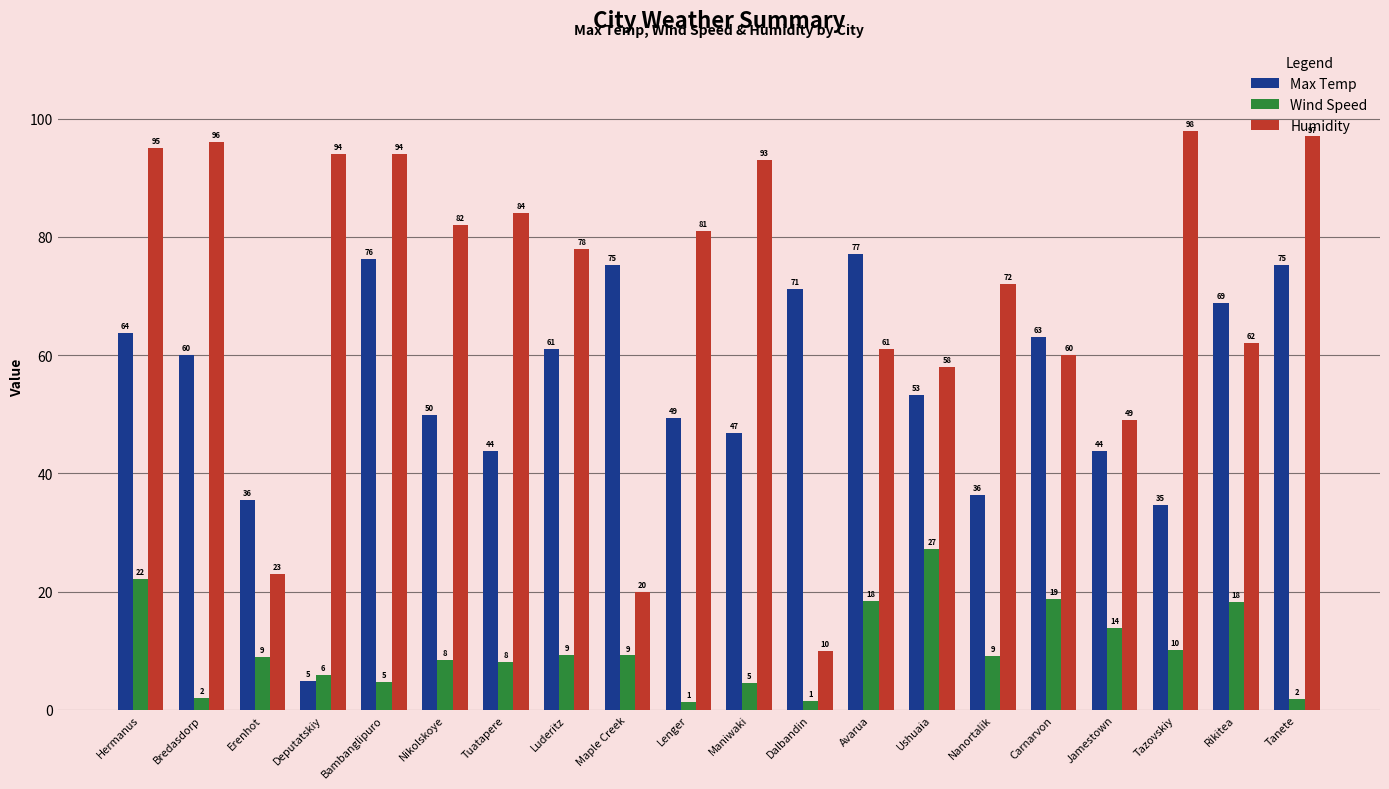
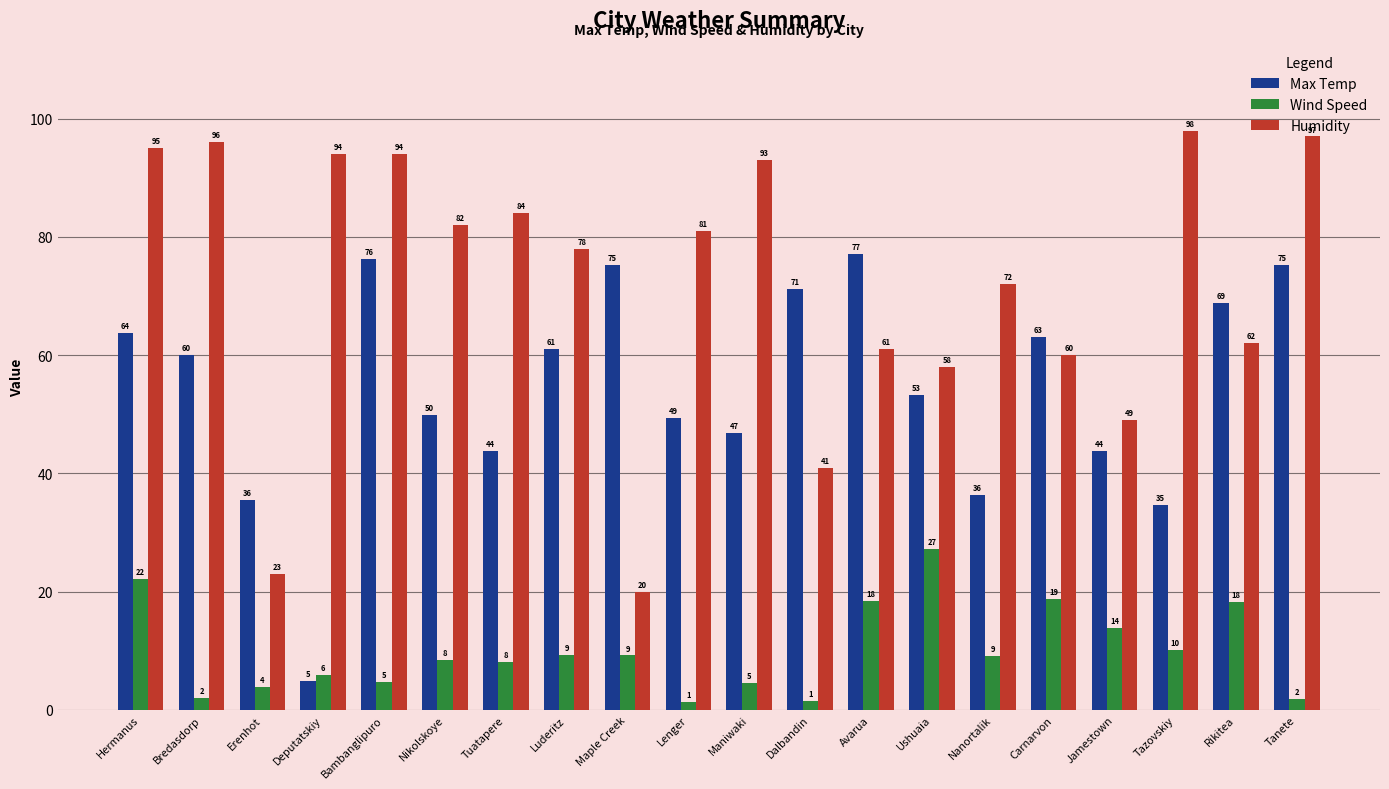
  {
    "Max Temp": {
      "Hermanus": 64,
      "Bredasdorp": 60,
      "Erenhot": 36,
      "Deputatskiy": 5,
      "Bambanglipuro": 76,
      "Nikolskoye": 50,
      "Tuatapere": 44,
      "Luderitz": 61,
      "Maple Creek": 75,
      "Lenger": 49,
      "Maniwaki": 47,
      "Dalbandin": 71,
      "Avarua": 77,
      "Ushuaia": 53,
      "Nanortalik": 36,
      "Carnarvon": 63,
      "Jamestown": 44,
      "Tazovskiy": 35,
      "Rikitea": 69,
      "Tanete": 75
    },
    "Wind Speed": {
      "Hermanus": 22,
      "Bredasdorp": 2,
-     "Erenhot": 9,
+     "Erenhot": 4,
      "Deputatskiy": 6,
      "Bambanglipuro": 5,
      "Nikolskoye": 8,
      "Tuatapere": 8,
      "Luderitz": 9,
      "Maple Creek": 9,
      "Lenger": 1,
      "Maniwaki": 5,
      "Dalbandin": 1,
      "Avarua": 18,
      "Ushuaia": 27,
      "Nanortalik": 9,
      "Carnarvon": 19,
      "Jamestown": 14,
      "Tazovskiy": 10,
      "Rikitea": 18,
      "Tanete": 2
    },
    "Humidity": {
      "Hermanus": 95,
      "Bredasdorp": 96,
      "Erenhot": 23,
      "Deputatskiy": 94,
      "Bambanglipuro": 94,
      "Nikolskoye": 82,
      "Tuatapere": 84,
      "Luderitz": 78,
      "Maple Creek": 20,
      "Lenger": 81,
      "Maniwaki": 93,
-     "Dalbandin": 10,
+     "Dalbandin": 41,
      "Avarua": 61,
      "Ushuaia": 58,
      "Nanortalik": 72,
      "Carnarvon": 60,
      "Jamestown": 49,
      "Tazovskiy": 98,
      "Rikitea": 62,
      "Tanete": 97
    }
  }
